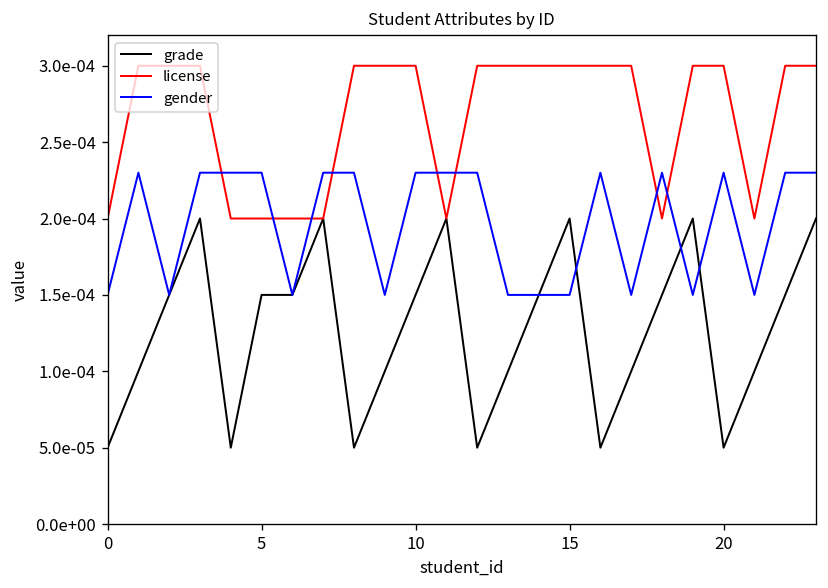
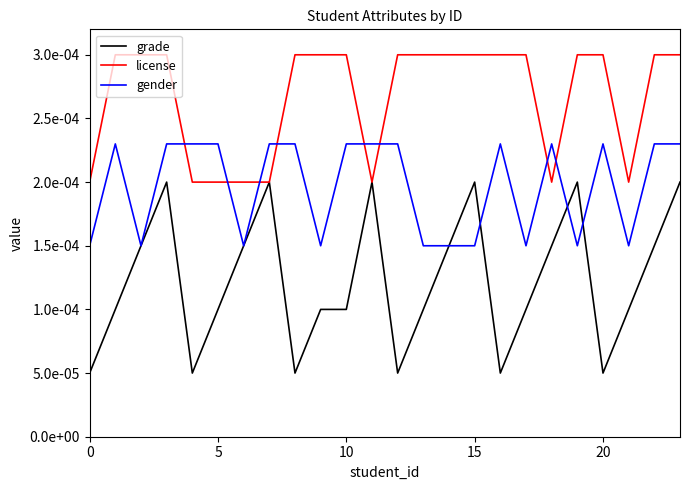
  {
    "grade": {
      "0": 0.000050,
-     "5": 0.000150,
-     "10": 0.000150,
+     "5": 0.000100,
+     "10": 0.000100,
      "15": 0.000200,
      "20": 0.000050
    },
    "license": {
      "0": 0.000200,
      "5": 0.000200,
      "10": 0.000300,
      "15": 0.000300,
      "20": 0.000300
    },
    "gender": {
      "0": 0.000150,
      "5": 0.000230,
      "10": 0.000230,
      "15": 0.000150,
      "20": 0.000230
    }
  }
